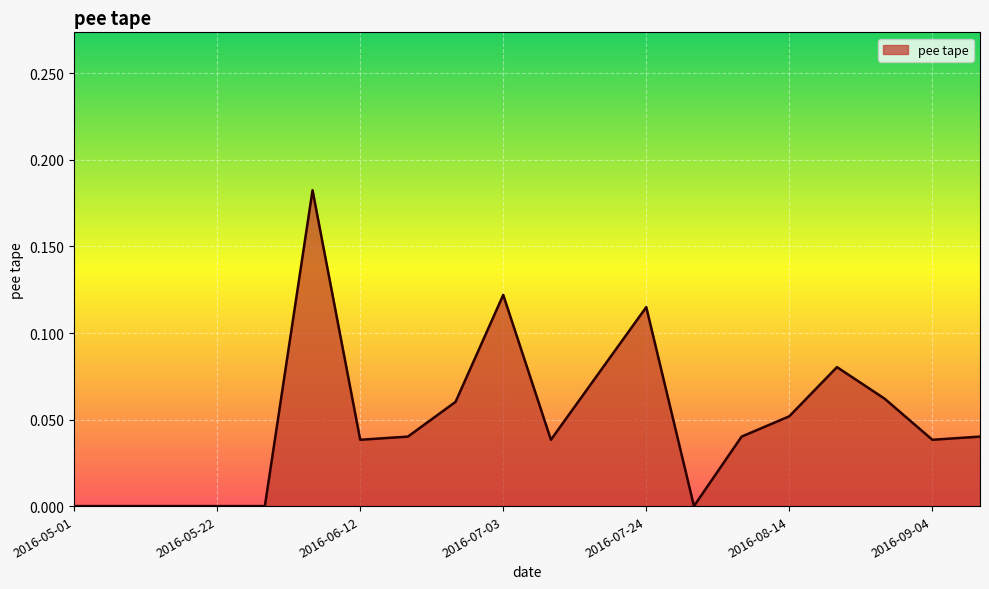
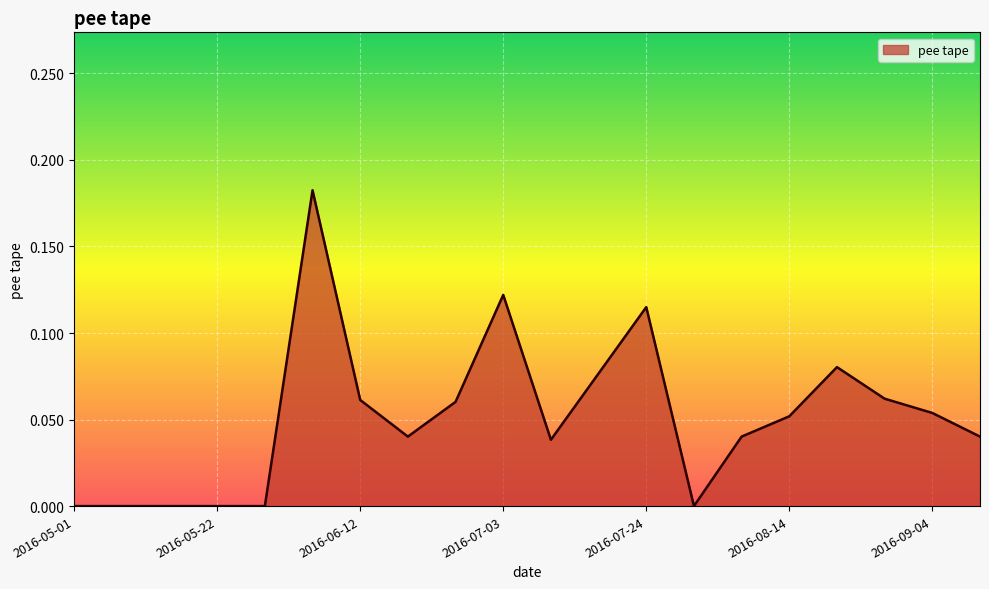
  {
    "2016-05-01": 0.000,
    "2016-05-22": 0.000,
-   "2016-06-12": 0.038,
+   "2016-06-12": 0.061,
    "2016-07-03": 0.122,
    "2016-07-24": 0.115,
    "2016-08-14": 0.052,
-   "2016-09-04": 0.038
+   "2016-09-04": 0.054
  }
